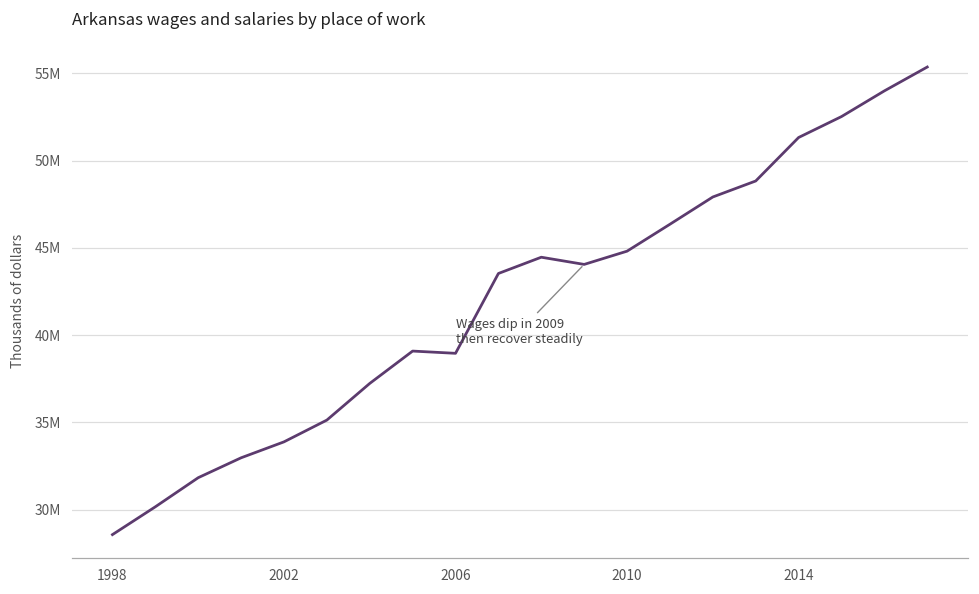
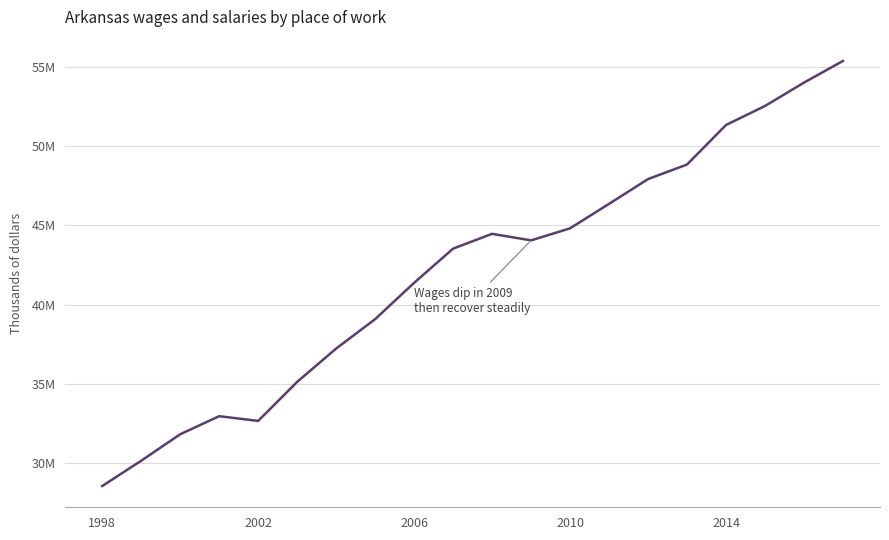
  {
    "1998": 28600000,
-   "2002": 33900000,
-   "2006": 39000000,
+   "2002": 32700000,
+   "2006": 41400000,
    "2010": 44800000,
    "2014": 51300000
  }
